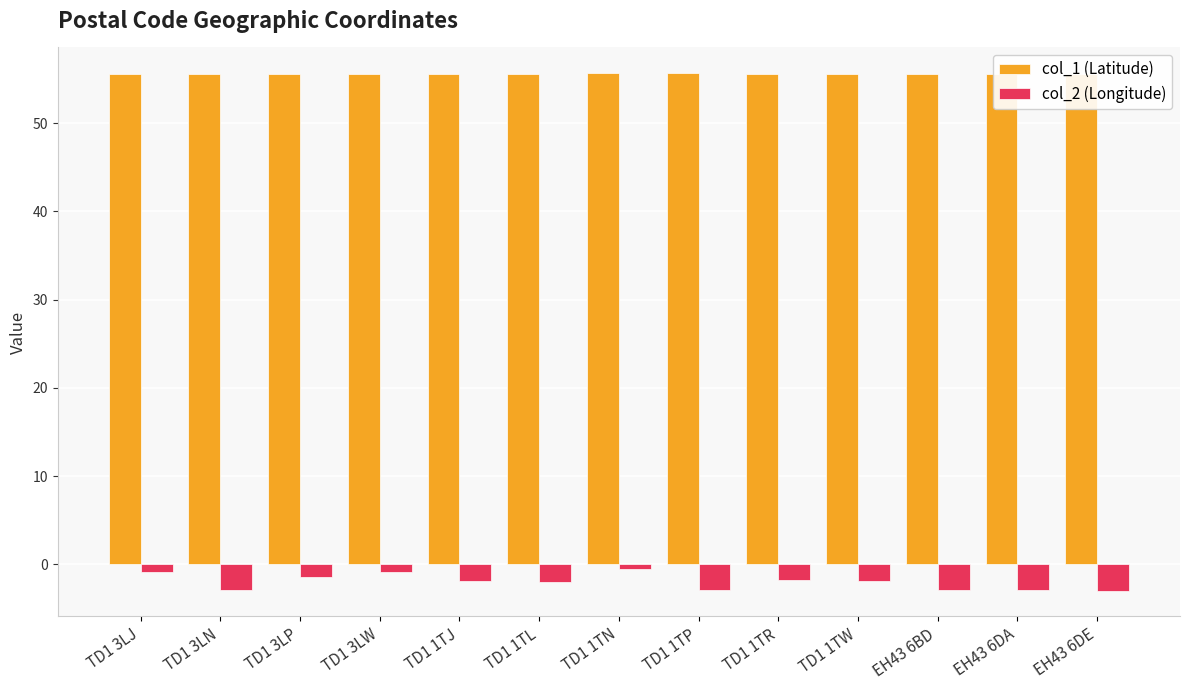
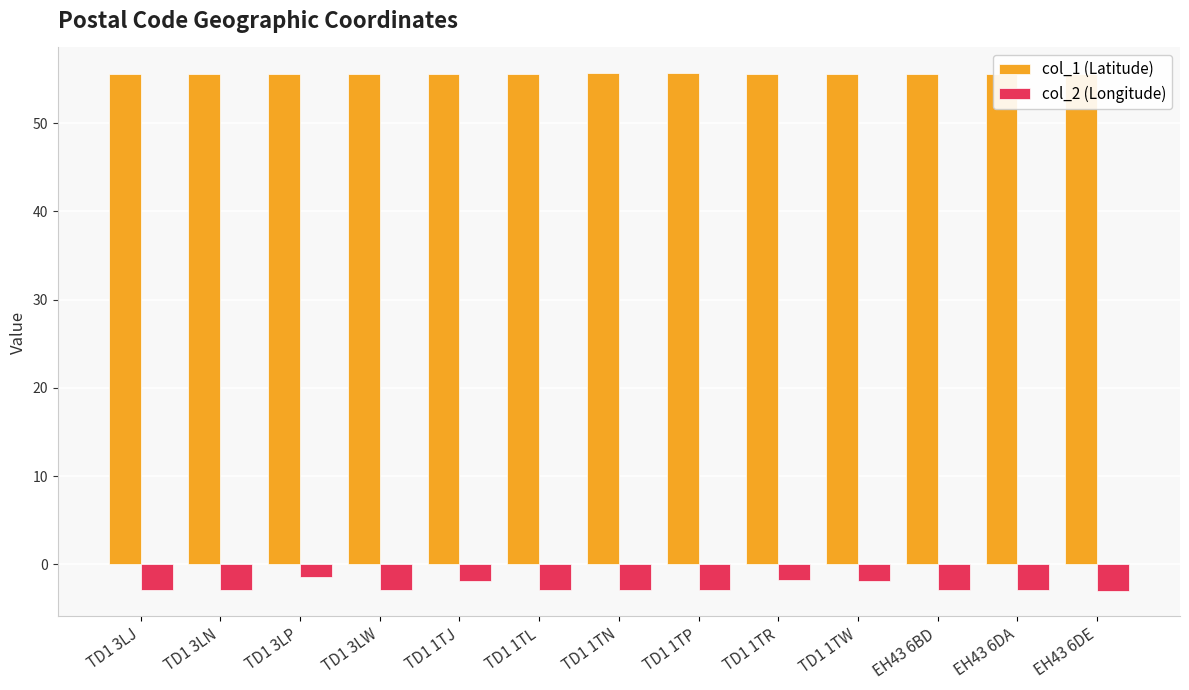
  {
    "col_1 (Latitude)": {
      "TD1 3LJ": 56,
      "TD1 3LN": 56,
      "TD1 3LP": 56,
      "TD1 3LW": 56,
      "TD1 1TJ": 56,
      "TD1 1TL": 56,
      "TD1 1TN": 56,
      "TD1 1TP": 56,
      "TD1 1TR": 56,
      "TD1 1TW": 56,
      "EH43 6BD": 56
    },
    "col_2 (Longitude)": {
-     "TD1 3LJ": -1,
+     "TD1 3LJ": -3,
      "TD1 3LN": -3,
      "TD1 3LP": -1,
-     "TD1 3LW": -1,
+     "TD1 3LW": -3,
      "TD1 1TJ": -2,
-     "TD1 1TL": -2,
-     "TD1 1TN": -1,
+     "TD1 1TL": -3,
+     "TD1 1TN": -3,
      "TD1 1TP": -3,
      "TD1 1TR": -2,
      "TD1 1TW": -2,
      "EH43 6BD": -3,
      "EH43 6DA": -3,
      "EH43 6DE": -3
    }
  }
